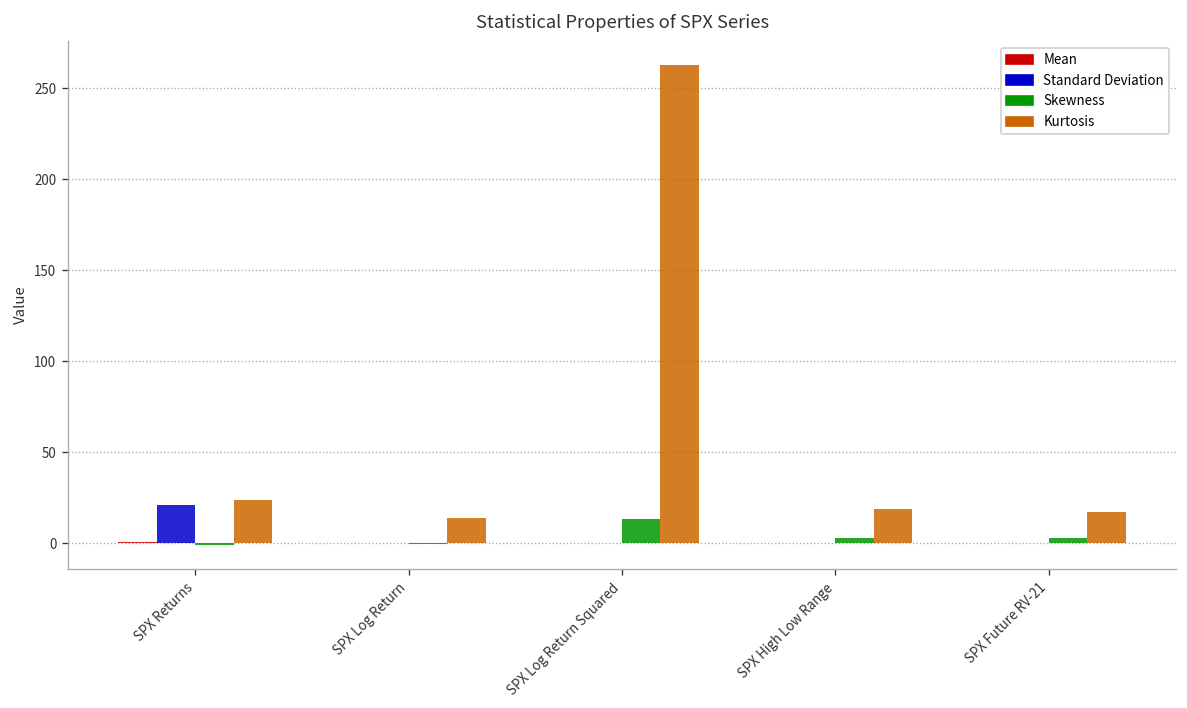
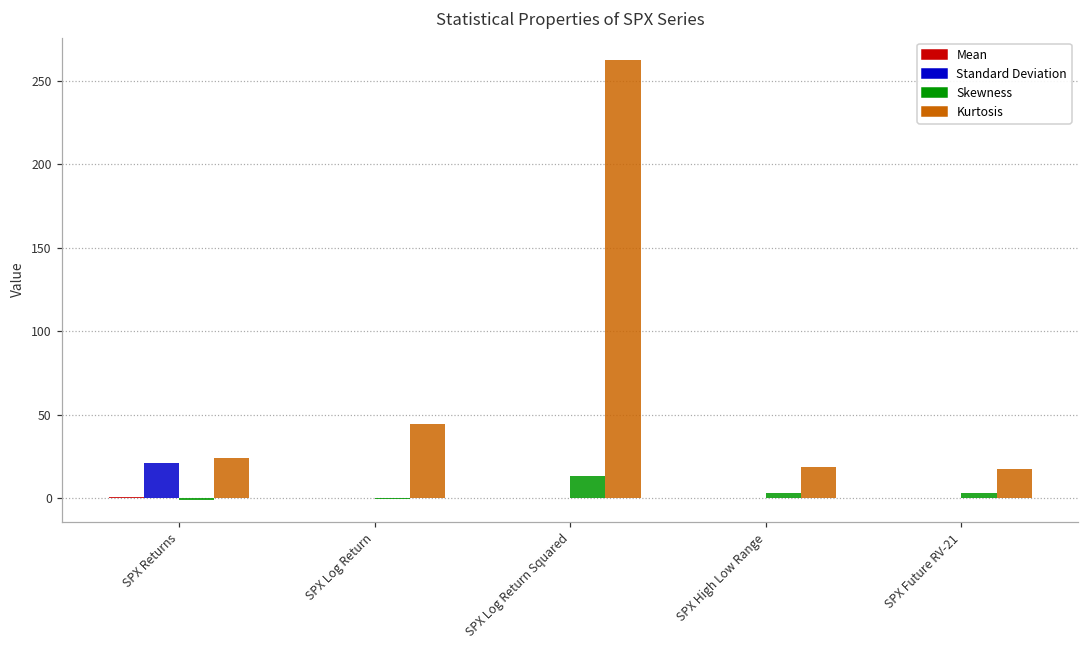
  {
    "Standard Deviation": {
      "SPX Returns": 21
    },
    "Skewness": {
      "SPX Log Return Squared": 13,
      "SPX High Low Range": 3,
      "SPX Future RV-21": 3
    },
    "Kurtosis": {
      "SPX Returns": 24,
-     "SPX Log Return": 14,
+     "SPX Log Return": 44,
      "SPX Log Return Squared": 263,
      "SPX High Low Range": 19,
      "SPX Future RV-21": 17
    }
  }
